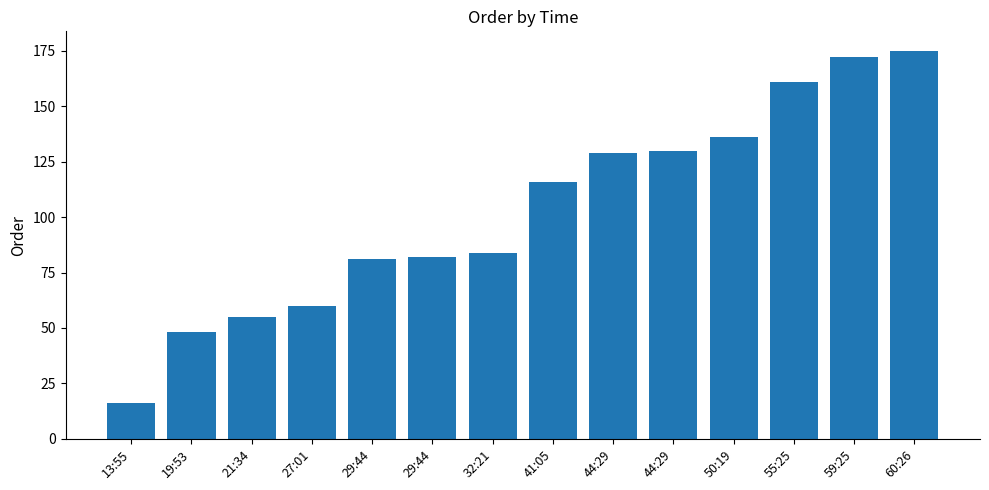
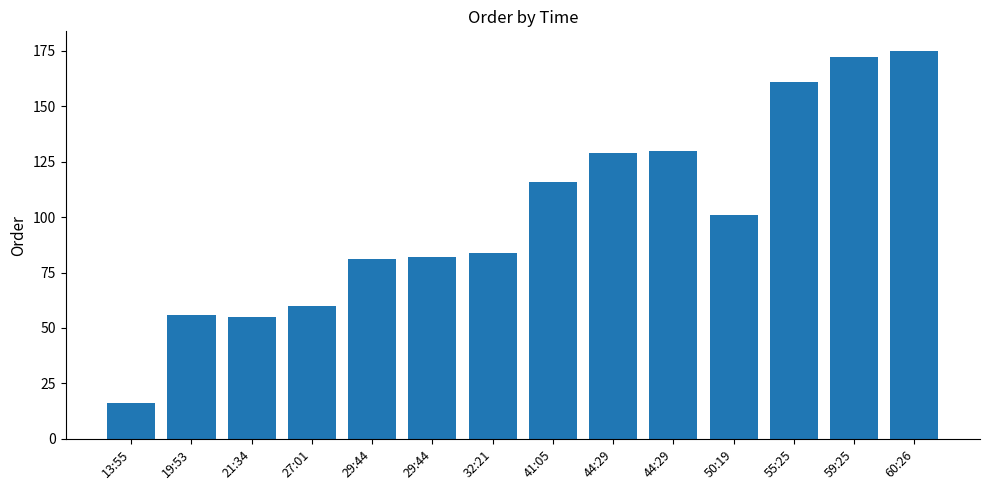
  {
    "13:55": 16,
-   "19:53": 48,
+   "19:53": 56,
    "21:34": 55,
    "27:01": 60,
    "32:21": 84,
    "41:05": 116,
-   "50:19": 136,
+   "50:19": 101,
    "55:25": 161,
    "59:25": 172,
    "60:26": 175
  }
